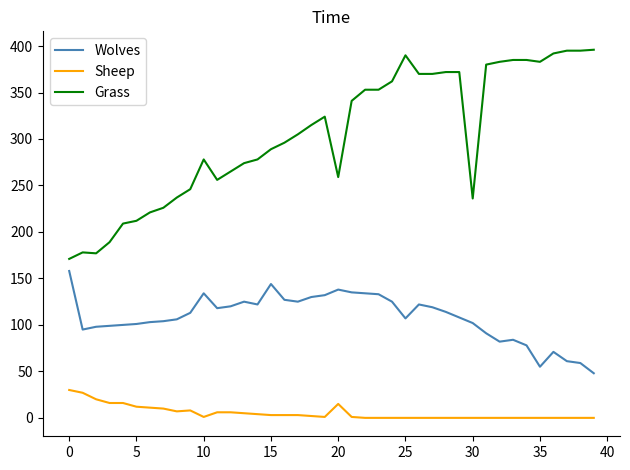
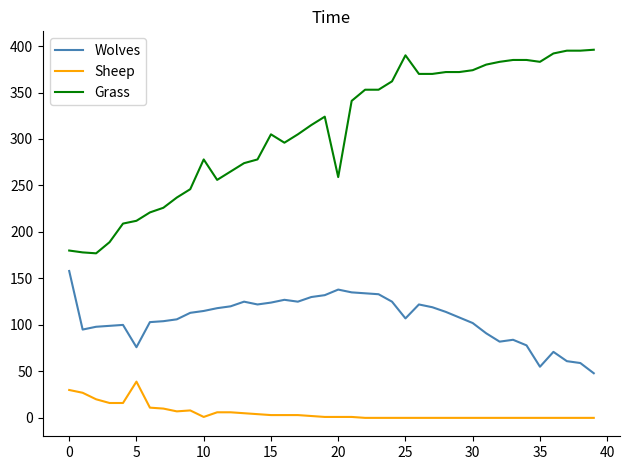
  {
    "Wolves": {
      "0": 160,
-     "5": 100,
-     "10": 130,
-     "15": 140,
+     "5": 80,
+     "10": 120,
+     "15": 120,
      "20": 140,
      "25": 110,
      "30": 100,
      "35": 60
    },
    "Sheep": {
      "0": 30,
-     "5": 10,
+     "5": 40,
      "10": 0,
      "15": 0,
-     "20": 20,
+     "20": 0,
      "25": 0,
      "30": 0,
      "35": 0
    },
    "Grass": {
-     "0": 170,
+     "0": 180,
      "5": 210,
      "10": 280,
-     "15": 290,
+     "15": 310,
      "20": 260,
      "25": 390,
-     "30": 240,
+     "30": 370,
      "35": 380
    }
  }
